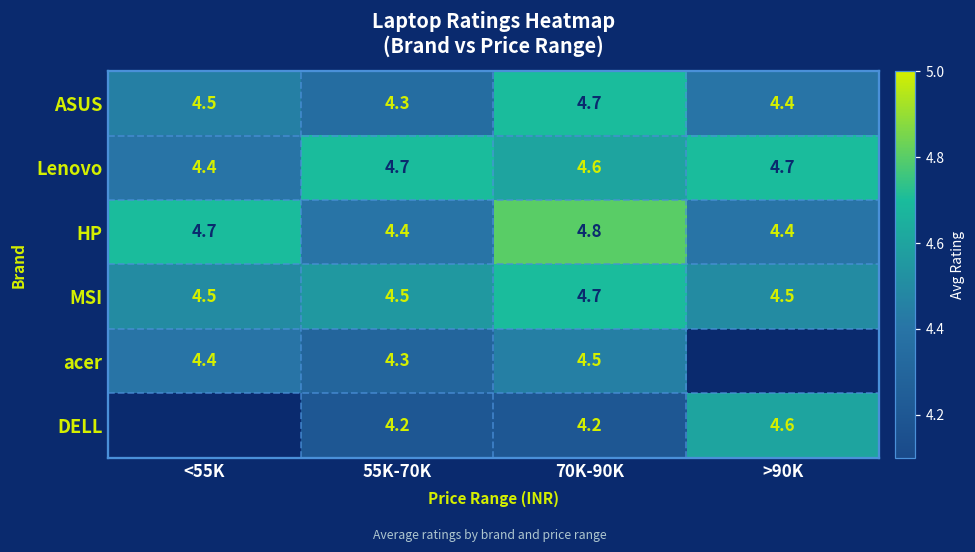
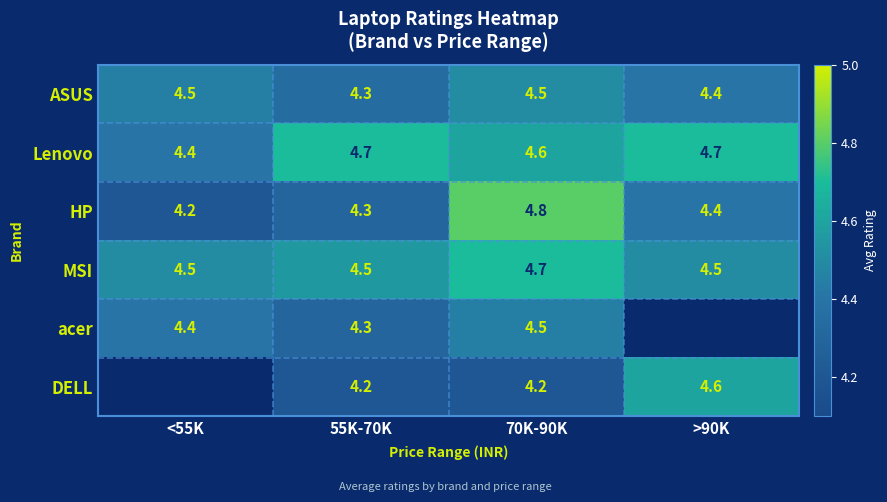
  {
    "ASUS": {
      "<55K": 4.5,
      "55K-70K": 4.3,
-     "70K-90K": 4.7,
+     "70K-90K": 4.5,
      ">90K": 4.4
    },
    "Lenovo": {
      "<55K": 4.4,
      "55K-70K": 4.7,
      "70K-90K": 4.6,
      ">90K": 4.7
    },
    "HP": {
-     "<55K": 4.7,
-     "55K-70K": 4.4,
+     "<55K": 4.2,
+     "55K-70K": 4.3,
      "70K-90K": 4.8,
      ">90K": 4.4
    },
    "MSI": {
      "<55K": 4.5,
      "55K-70K": 4.5,
      "70K-90K": 4.7,
      ">90K": 4.5
    },
    "acer": {
      "<55K": 4.4,
      "55K-70K": 4.3,
      "70K-90K": 4.5
    },
    "DELL": {
      "55K-70K": 4.2,
      "70K-90K": 4.2,
      ">90K": 4.6
    }
  }
